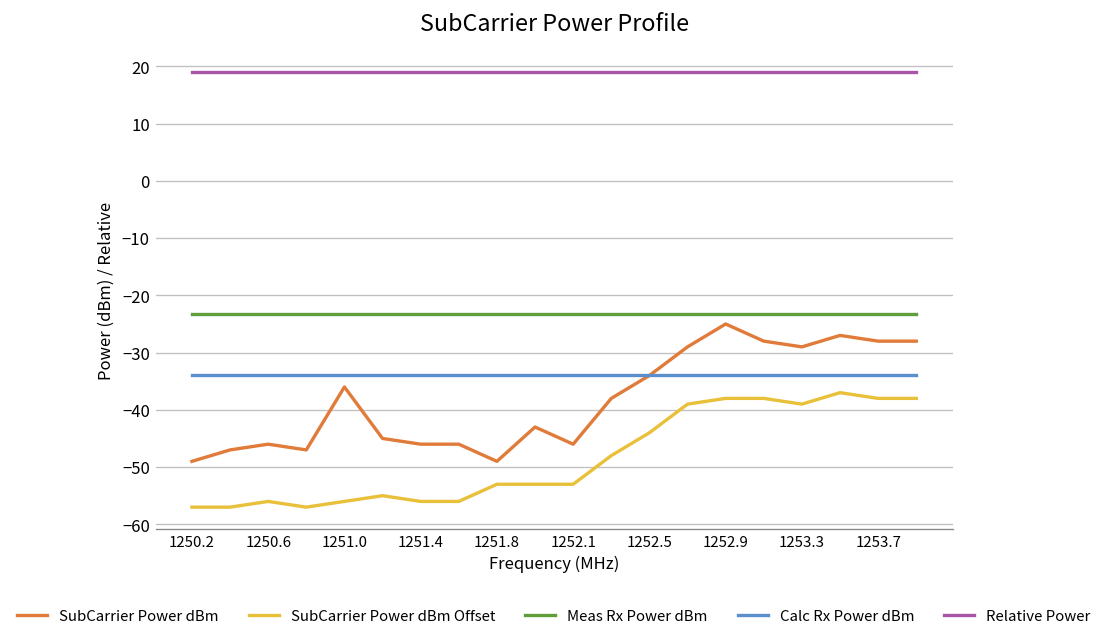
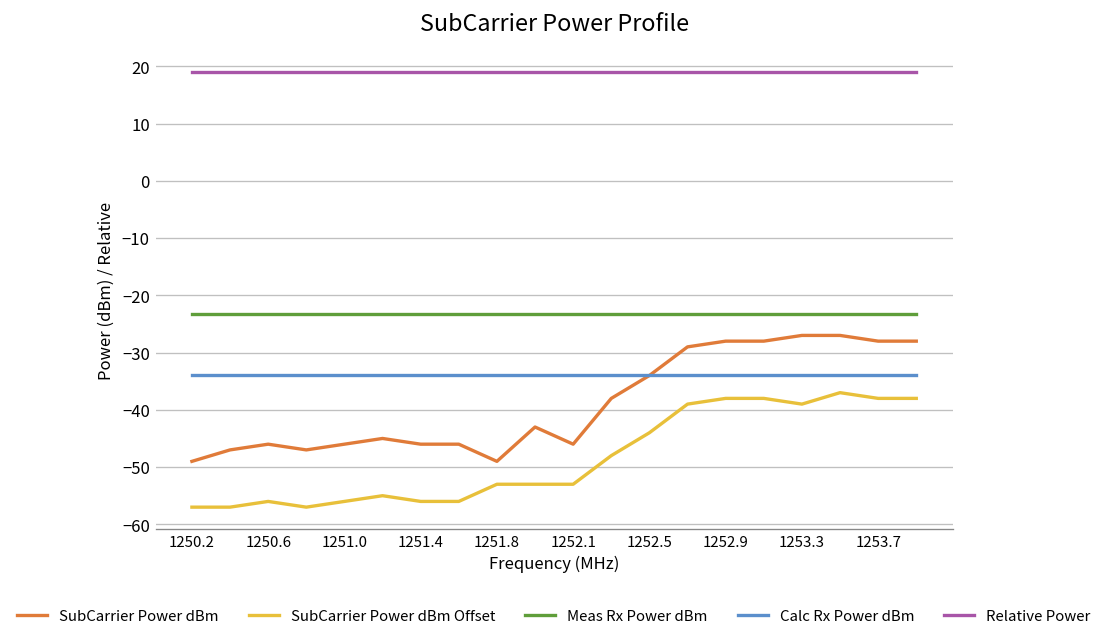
  {
    "SubCarrier Power dBm": {
      "1250.2": -49,
      "1250.6": -46,
-     "1251.0": -36,
+     "1251.0": -46,
      "1251.4": -46,
      "1251.8": -49,
      "1252.1": -46,
-     "1252.9": -25,
-     "1253.3": -29,
+     "1252.9": -28,
+     "1253.3": -27,
      "1253.7": -28
    },
    "SubCarrier Power dBm Offset": {
      "1250.2": -57,
      "1250.6": -56,
      "1251.0": -56,
      "1251.4": -56,
      "1251.8": -53,
      "1252.1": -53,
      "1252.5": -44,
      "1252.9": -38,
      "1253.3": -39,
      "1253.7": -38
    },
    "Meas Rx Power dBm": {
      "1250.2": -23,
      "1250.6": -23,
      "1251.0": -23,
      "1251.4": -23,
      "1251.8": -23,
      "1252.1": -23,
      "1252.5": -23,
      "1252.9": -23,
      "1253.3": -23,
      "1253.7": -23
    },
    "Calc Rx Power dBm": {
      "1250.2": -34,
      "1250.6": -34,
      "1251.0": -34,
      "1251.4": -34,
      "1251.8": -34,
      "1252.1": -34,
      "1252.9": -34,
      "1253.3": -34,
      "1253.7": -34
    },
    "Relative Power": {
      "1250.2": 19,
      "1250.6": 19,
      "1251.0": 19,
      "1251.4": 19,
      "1251.8": 19,
      "1252.1": 19,
      "1252.5": 19,
      "1252.9": 19,
      "1253.3": 19,
      "1253.7": 19
    }
  }
